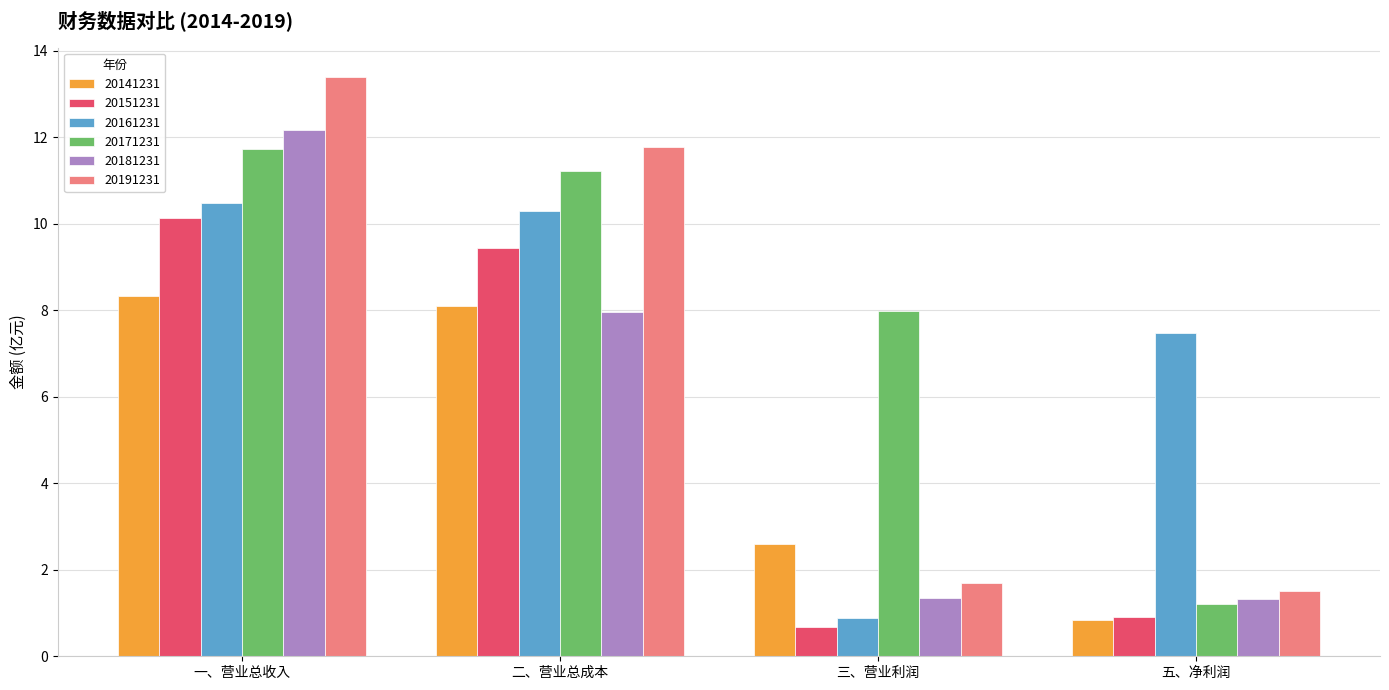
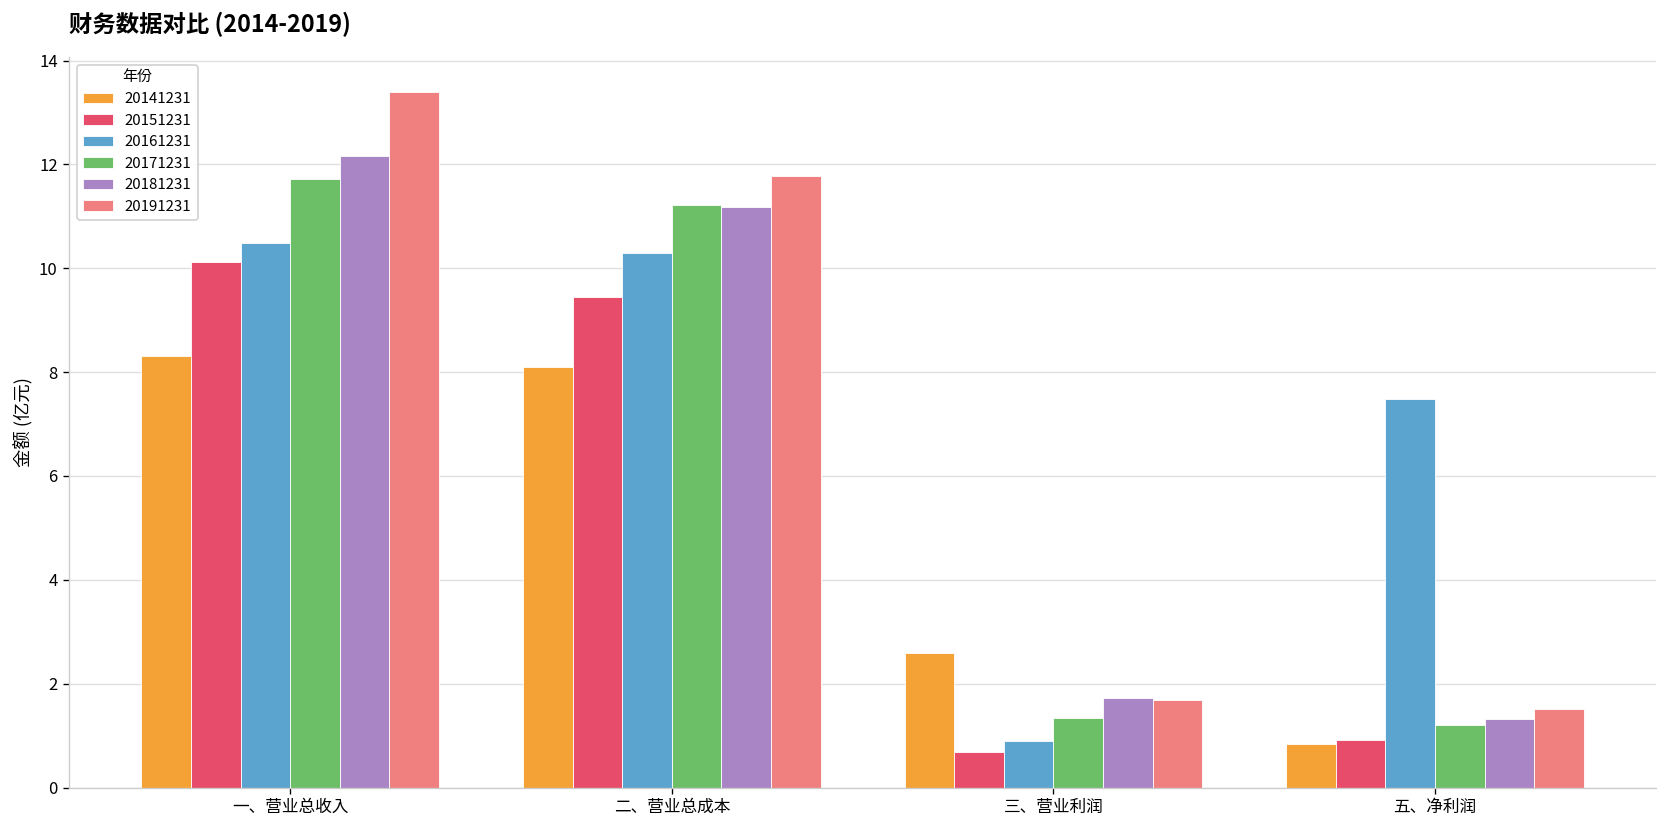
  {
    "20141231": {
      "一、营业总收入": 8.3,
      "二、营业总成本": 8.1,
      "三、营业利润": 2.6,
      "五、净利润": 0.8
    },
    "20161231": {
      "一、营业总收入": 10.5,
      "二、营业总成本": 10.3,
      "三、营业利润": 0.9,
      "五、净利润": 7.5
    },
    "20171231": {
      "一、营业总收入": 11.7,
      "二、营业总成本": 11.2,
-     "三、营业利润": 8.0,
+     "三、营业利润": 1.3,
      "五、净利润": 1.2
    },
    "20181231": {
      "一、营业总收入": 12.2,
-     "二、营业总成本": 8.0,
-     "三、营业利润": 1.4,
+     "二、营业总成本": 11.2,
+     "三、营业利润": 1.7,
      "五、净利润": 1.3
    }
  }
